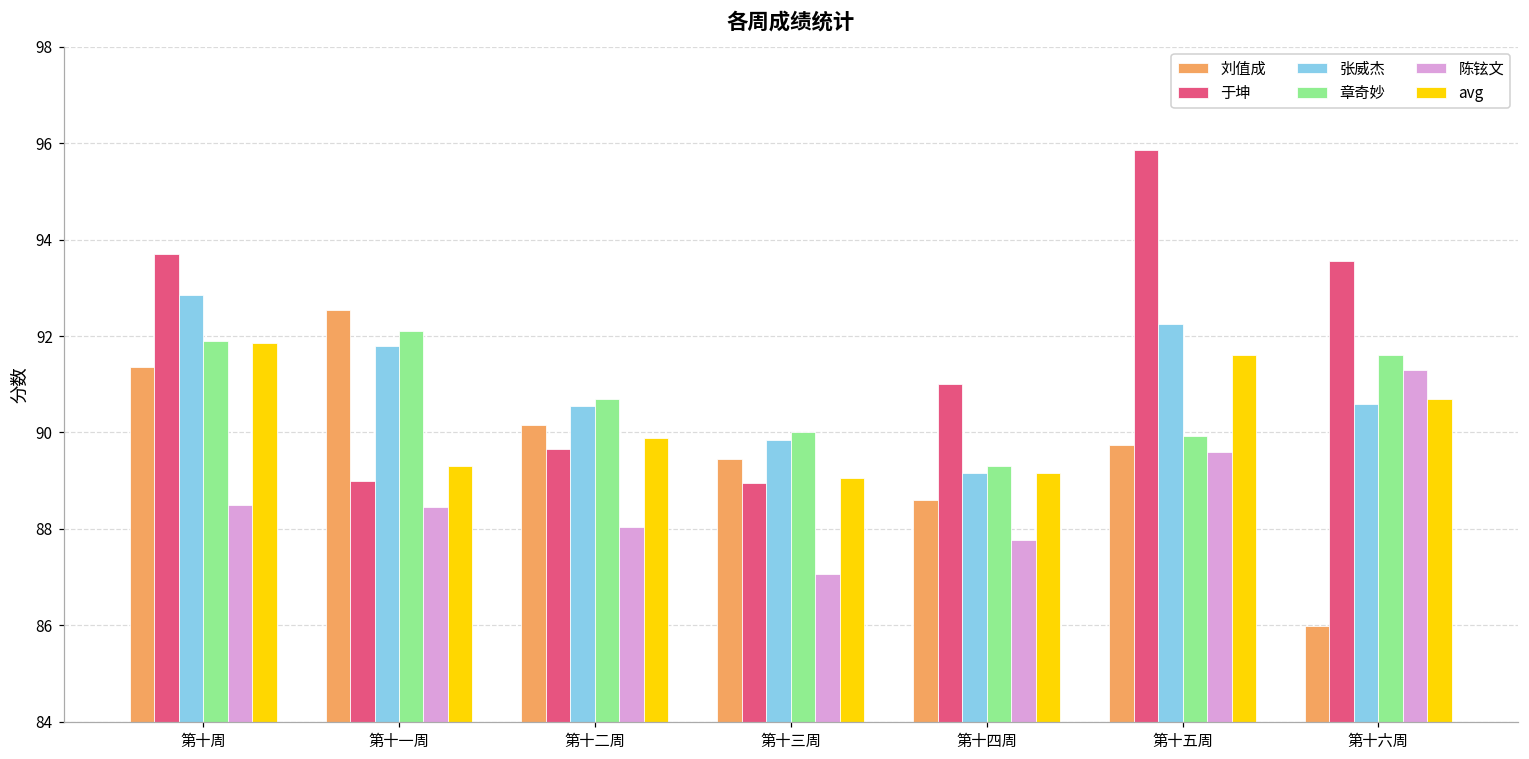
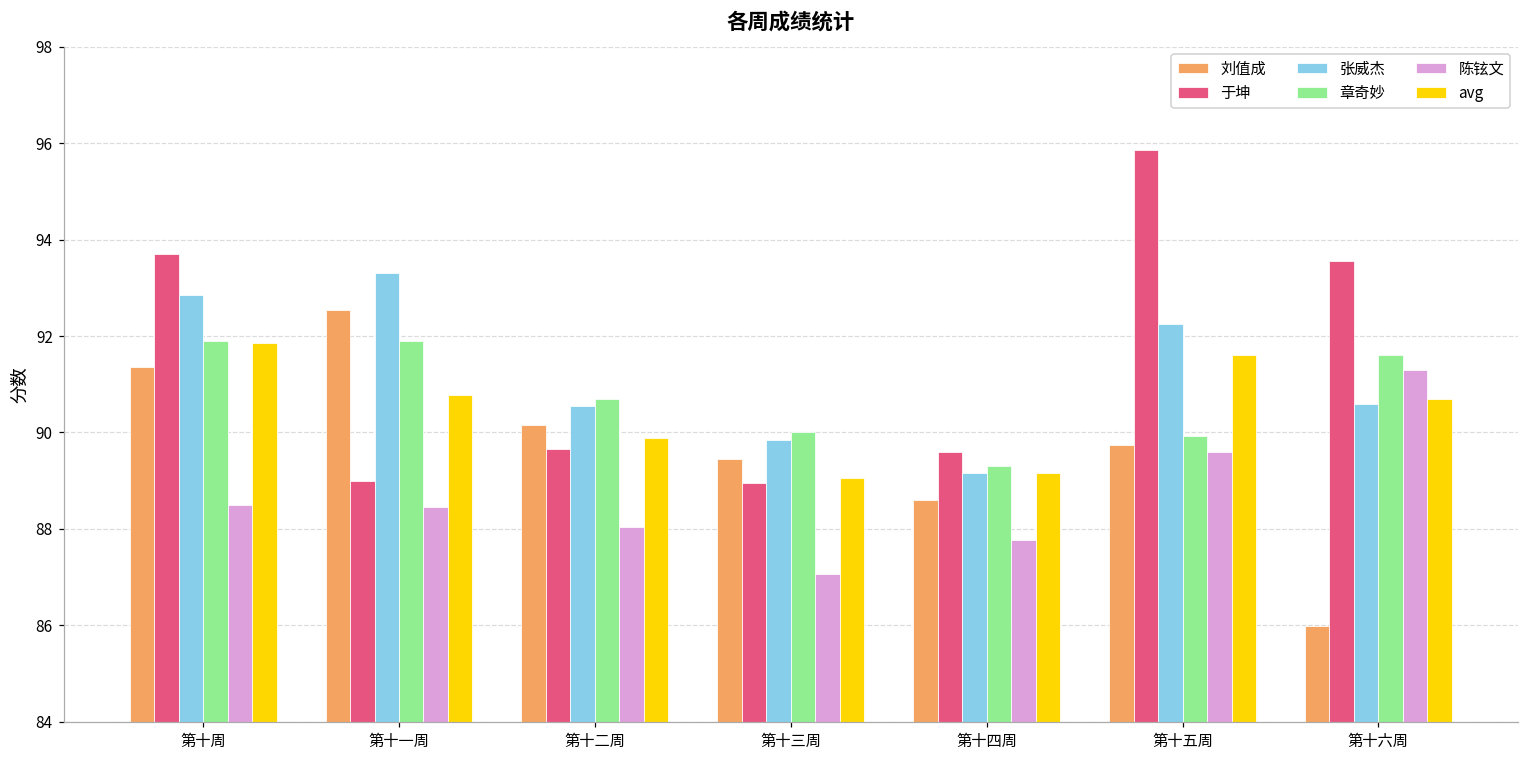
  {
    "刘值成": {
      "第十周": 91.4,
      "第十一周": 92.6,
      "第十二周": 90.2,
      "第十三周": 89.5,
      "第十四周": 88.6,
      "第十五周": 89.8,
      "第十六周": 86.0
    },
    "于坤": {
      "第十周": 93.7,
      "第十一周": 89.0,
      "第十二周": 89.7,
      "第十三周": 89.0,
-     "第十四周": 91.0,
+     "第十四周": 89.6,
      "第十五周": 95.9,
      "第十六周": 93.6
    },
    "张威杰": {
      "第十周": 92.9,
-     "第十一周": 91.8,
+     "第十一周": 93.3,
      "第十二周": 90.6,
      "第十三周": 89.9,
      "第十四周": 89.2,
      "第十五周": 92.3,
      "第十六周": 90.6
    },
    "章奇妙": {
      "第十周": 91.9,
-     "第十一周": 92.1,
+     "第十一周": 91.9,
      "第十二周": 90.7,
      "第十三周": 90.0,
      "第十四周": 89.3,
      "第十五周": 89.9,
      "第十六周": 91.6
    },
    "陈铉文": {
      "第十周": 88.5,
      "第十一周": 88.5,
      "第十二周": 88.1,
      "第十三周": 87.1,
      "第十四周": 87.8,
      "第十五周": 89.6,
      "第十六周": 91.3
    },
    "avg": {
      "第十周": 91.8,
-     "第十一周": 89.3,
+     "第十一周": 90.8,
      "第十二周": 89.9,
      "第十三周": 89.1,
      "第十四周": 89.2,
      "第十五周": 91.6,
      "第十六周": 90.7
    }
  }
